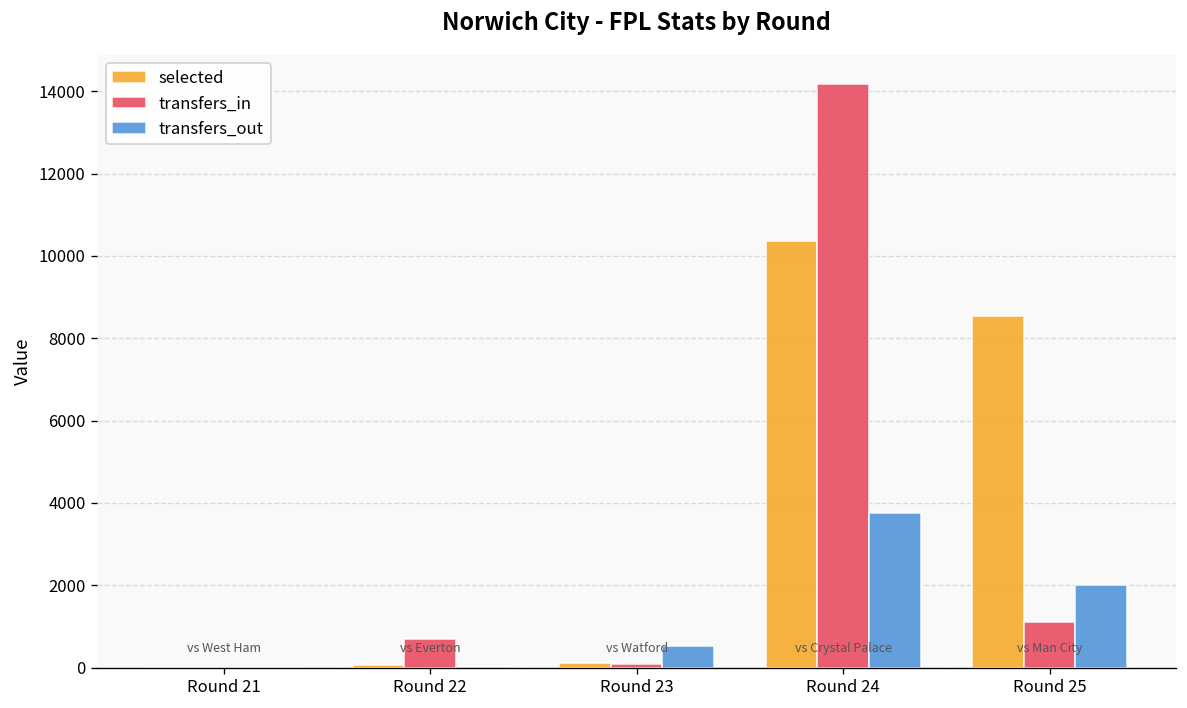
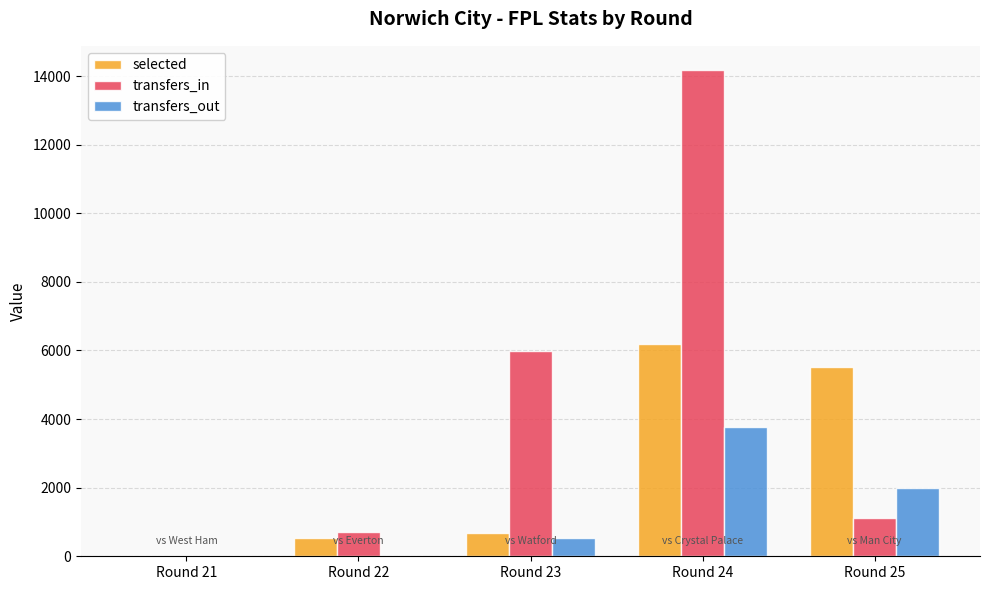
  {
    "selected": {
      "Round 21": 0,
-     "Round 22": 100,
-     "Round 23": 100,
-     "Round 24": 10400,
-     "Round 25": 8500
+     "Round 22": 500,
+     "Round 23": 700,
+     "Round 24": 6200,
+     "Round 25": 5500
    },
    "transfers_in": {
      "Round 21": 0,
      "Round 22": 700,
-     "Round 23": 100,
+     "Round 23": 6000,
      "Round 24": 14200,
      "Round 25": 1100
    },
    "transfers_out": {
      "Round 21": 0,
      "Round 23": 500,
      "Round 24": 3800,
      "Round 25": 2000
    }
  }
